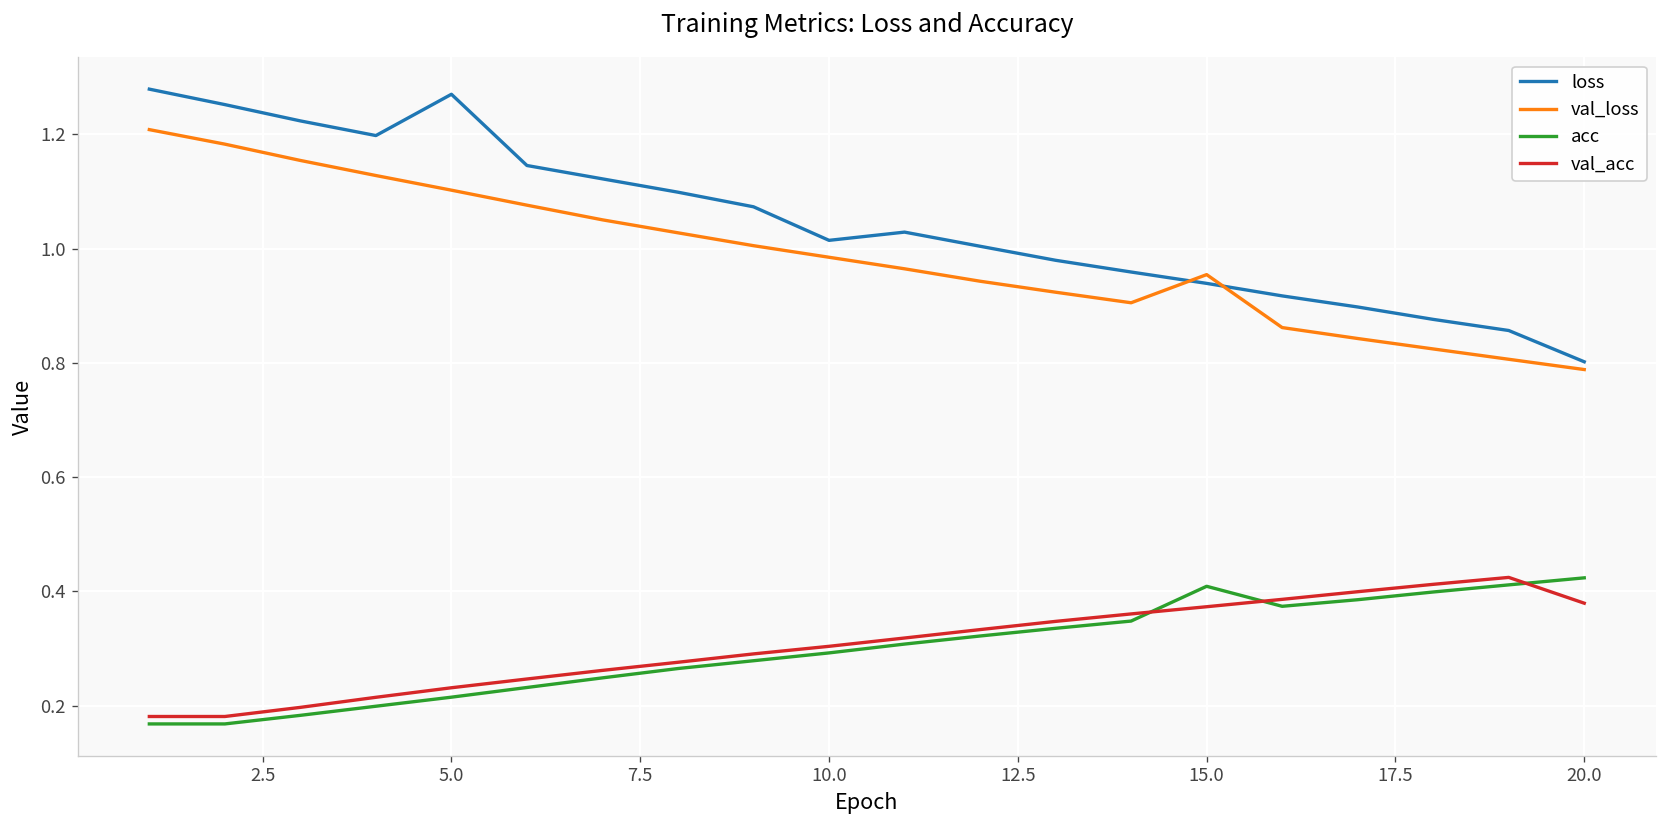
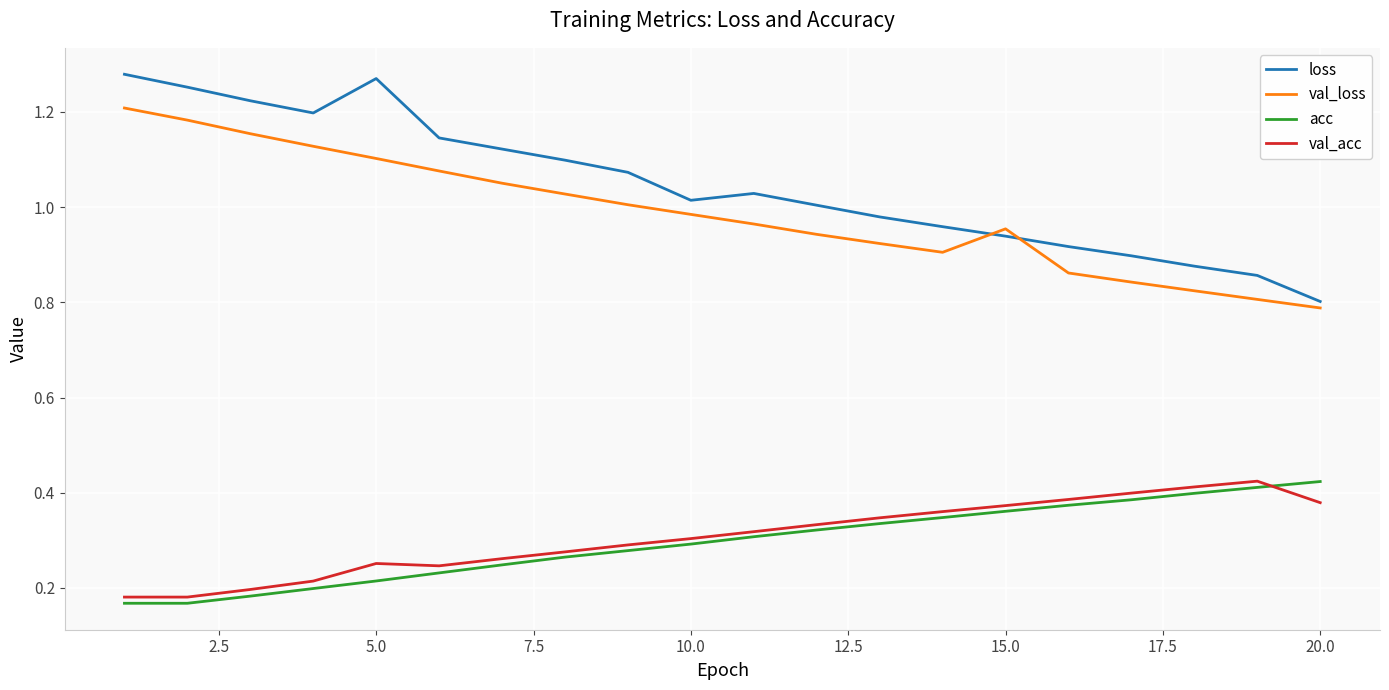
  {
    "loss": {
      "5.0": 1.27,
      "10.0": 1.01,
      "15.0": 0.94,
      "20.0": 0.80
    },
    "val_loss": {
      "5.0": 1.10,
      "10.0": 0.98,
      "15.0": 0.95,
      "20.0": 0.79
    },
    "acc": {
      "5.0": 0.21,
      "10.0": 0.29,
-     "15.0": 0.41,
+     "15.0": 0.36,
      "20.0": 0.42
    },
    "val_acc": {
-     "5.0": 0.23,
+     "5.0": 0.25,
      "10.0": 0.30,
      "15.0": 0.37,
      "20.0": 0.38
    }
  }
